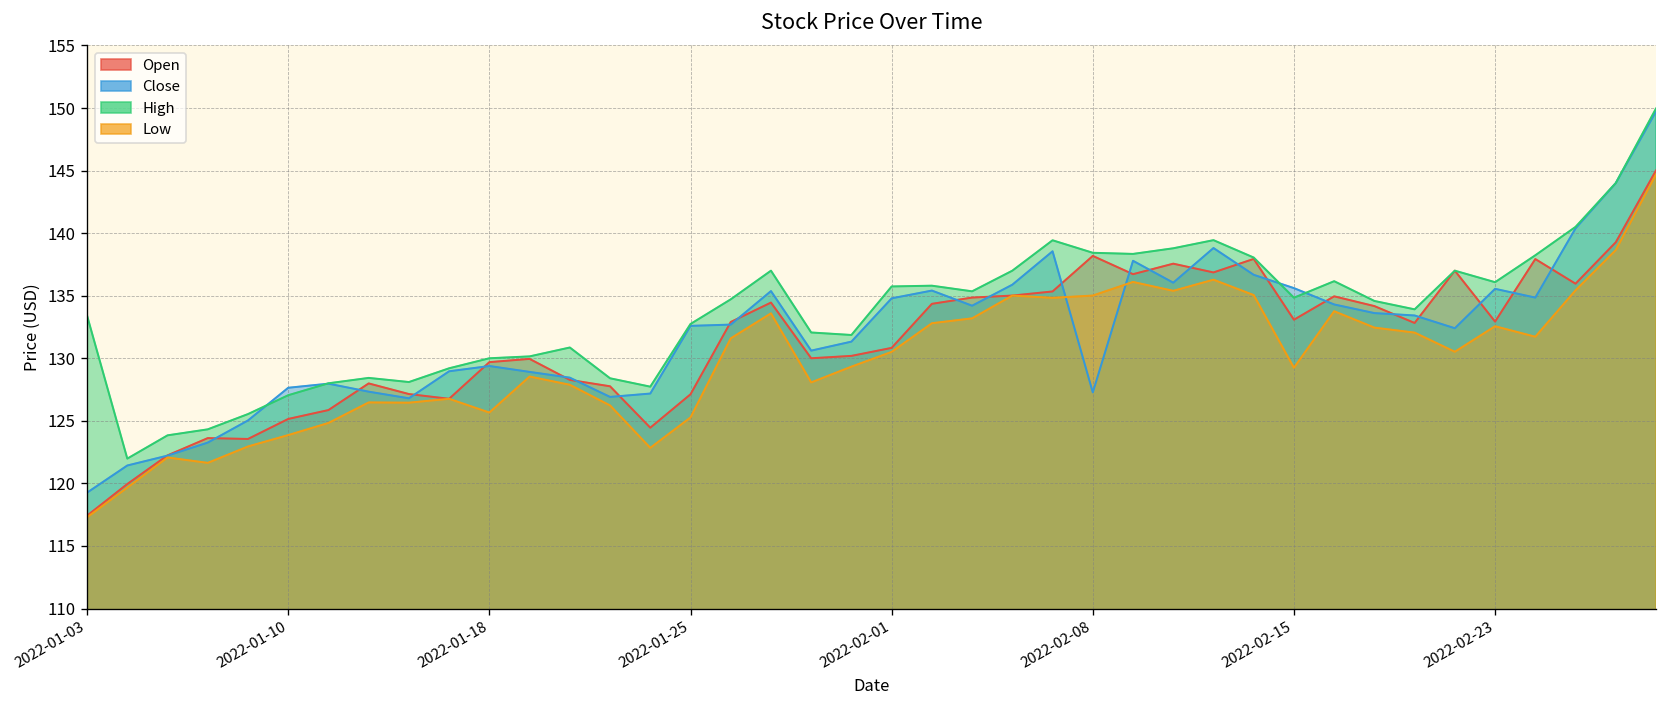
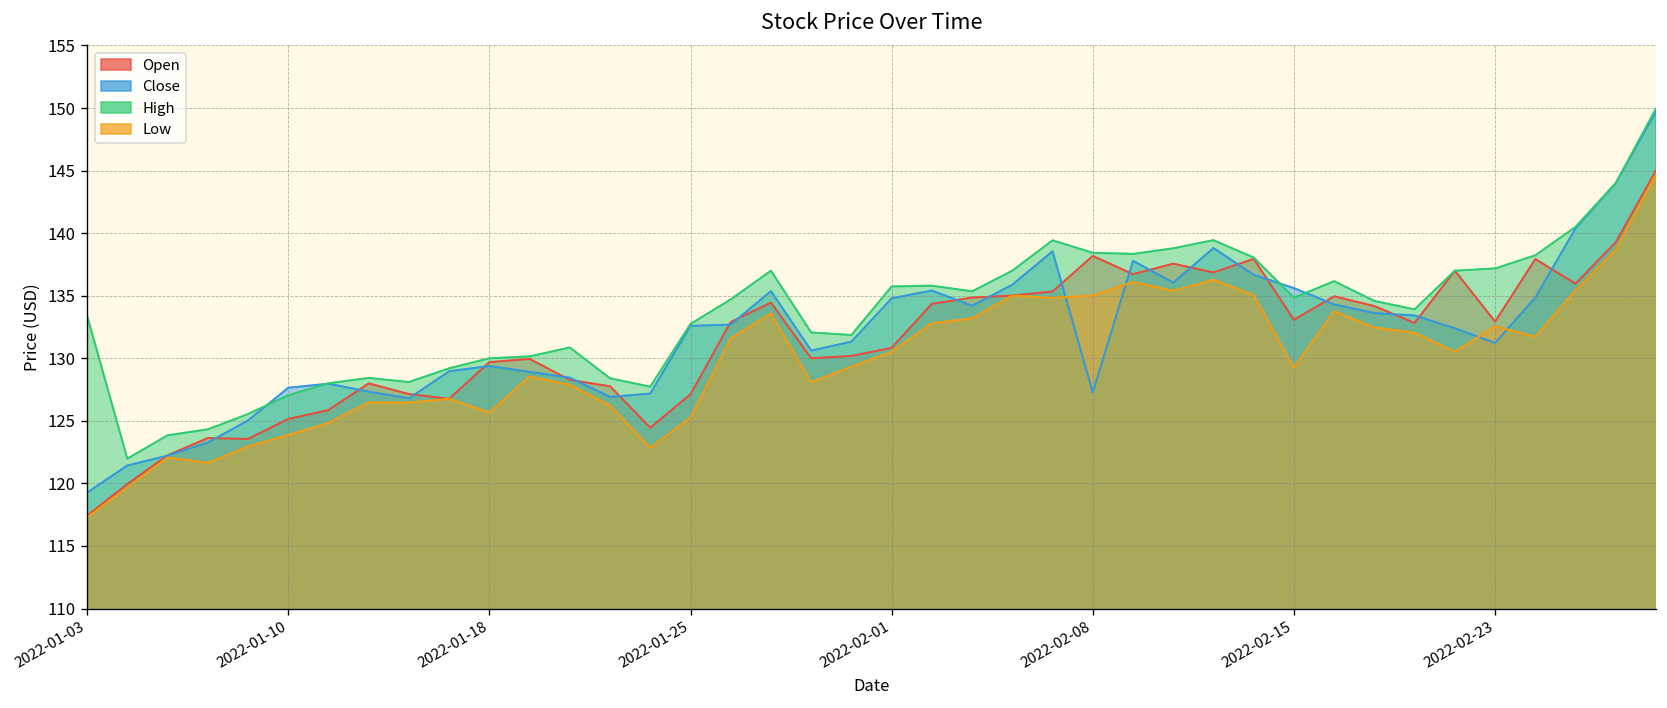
  {
    "Open": {
      "2022-01-10": 125.2,
      "2022-01-18": 129.7,
      "2022-01-25": 127.1,
      "2022-02-01": 130.8,
      "2022-02-08": 138.2,
      "2022-02-15": 133.1,
      "2022-02-23": 132.9
    },
    "Close": {
      "2022-01-03": 119.3,
      "2022-01-10": 127.6,
      "2022-01-18": 129.4,
      "2022-02-01": 134.8,
      "2022-02-08": 127.3,
      "2022-02-15": 135.6,
-     "2022-02-23": 135.6
+     "2022-02-23": 131.2
    },
    "High": {
      "2022-01-03": 133.4,
      "2022-01-10": 127.0,
      "2022-01-18": 130.0,
      "2022-02-01": 135.7,
      "2022-02-08": 138.4,
      "2022-02-15": 134.8,
-     "2022-02-23": 136.1
+     "2022-02-23": 137.2
    },
    "Low": {
      "2022-01-10": 123.9,
      "2022-01-18": 125.7,
      "2022-01-25": 125.3,
      "2022-02-01": 130.5,
      "2022-02-08": 135.0,
      "2022-02-15": 129.2,
      "2022-02-23": 132.6
    }
  }
